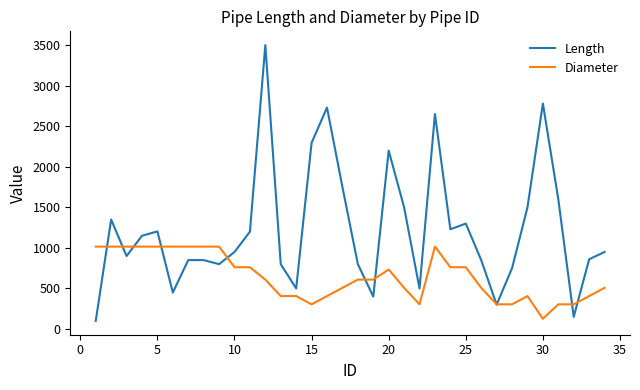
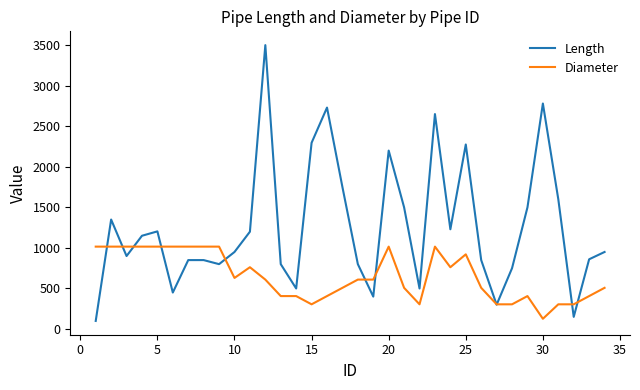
  {
    "Length": {
      "5": 1200,
      "10": 1000,
      "15": 2300,
      "20": 2200,
-     "25": 1300,
+     "25": 2300,
      "30": 2800
    },
    "Diameter": {
      "5": 1000,
-     "10": 800,
+     "10": 600,
      "15": 300,
-     "20": 700,
-     "25": 800,
+     "20": 1000,
+     "25": 900,
      "30": 100
    }
  }
